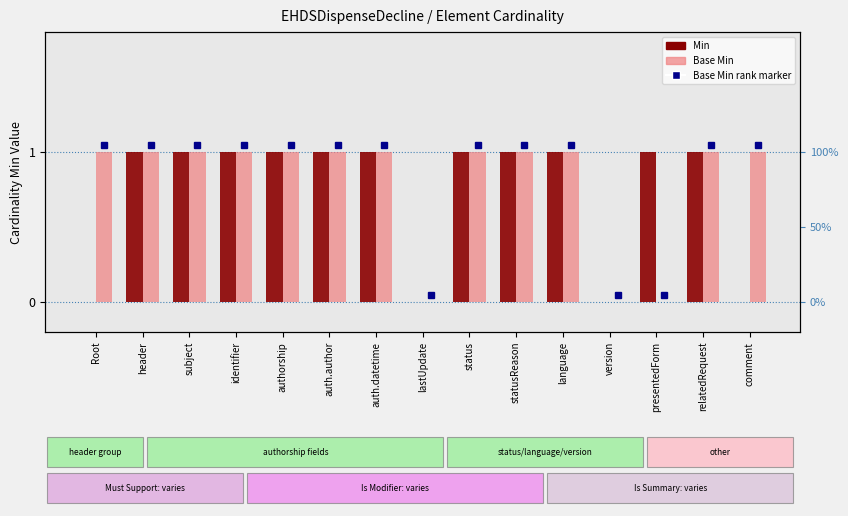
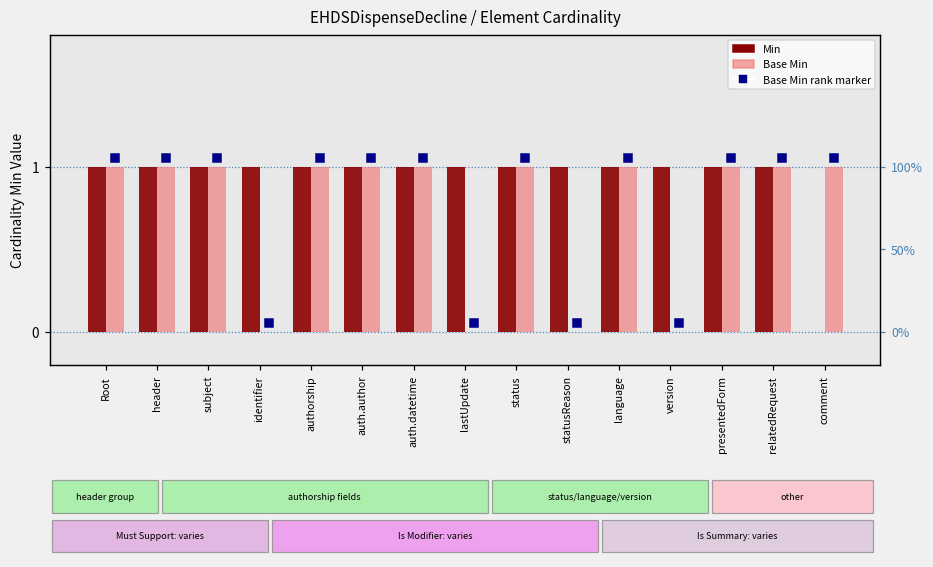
  {
    "Min": {
-     "Root": 0,
+     "Root": 1,
      "header": 1,
      "subject": 1,
      "identifier": 1,
      "authorship": 1,
      "auth.author": 1,
      "auth.datetime": 1,
-     "lastUpdate": 0,
+     "lastUpdate": 1,
      "status": 1,
      "statusReason": 1,
      "language": 1,
-     "version": 0,
+     "version": 1,
      "presentedForm": 1,
      "relatedRequest": 1,
      "comment": 0
    },
    "Base Min": {
      "Root": 1,
      "header": 1,
      "subject": 1,
-     "identifier": 1,
+     "identifier": 0,
      "authorship": 1,
      "auth.author": 1,
      "auth.datetime": 1,
      "lastUpdate": 0,
      "status": 1,
-     "statusReason": 1,
+     "statusReason": 0,
      "language": 1,
      "version": 0,
-     "presentedForm": 0,
+     "presentedForm": 1,
      "relatedRequest": 1,
      "comment": 1
    }
  }
